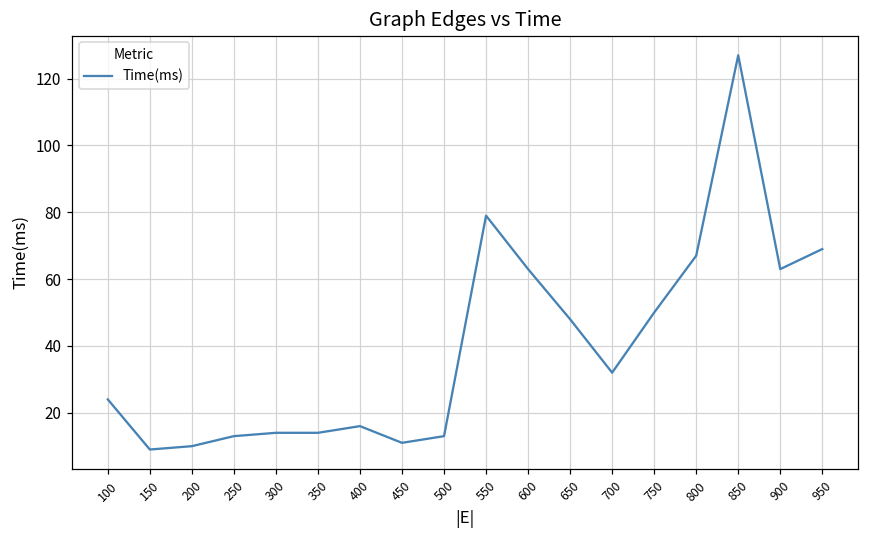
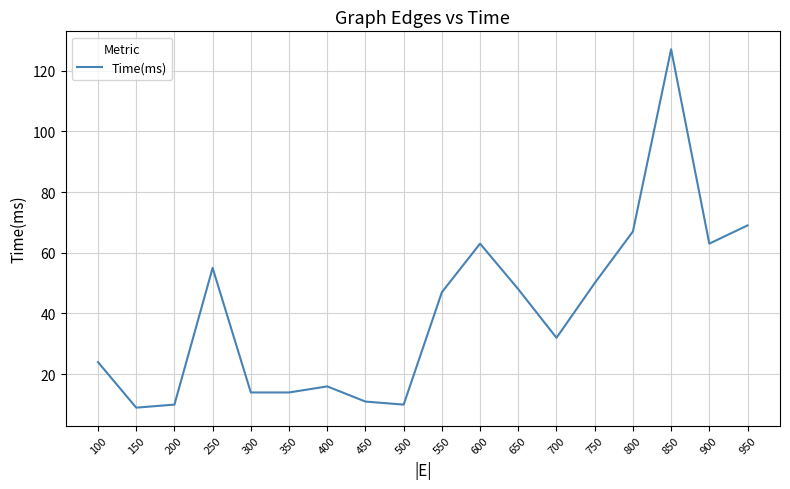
  {
    "100": 24,
    "150": 9,
    "200": 10,
-   "250": 13,
+   "250": 55,
    "300": 14,
    "350": 14,
    "400": 16,
    "450": 11,
-   "500": 13,
-   "550": 79,
+   "500": 10,
+   "550": 47,
    "600": 63,
    "650": 48,
    "700": 32,
    "750": 50,
    "800": 67,
    "850": 127,
    "900": 63,
    "950": 69
  }
